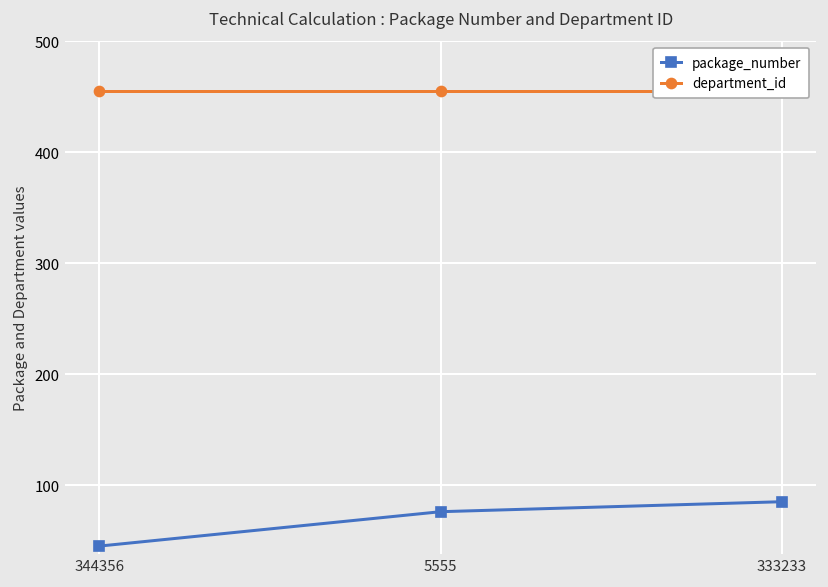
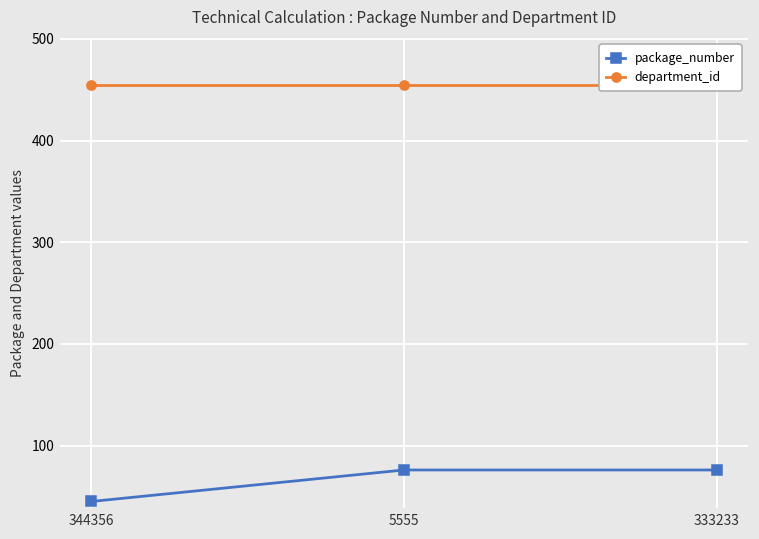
  {
    "package_number": {
      "344356": 50,
      "5555": 80,
-     "333233": 90
+     "333233": 80
    },
    "department_id": {
      "344356": 460,
      "5555": 460
    }
  }
